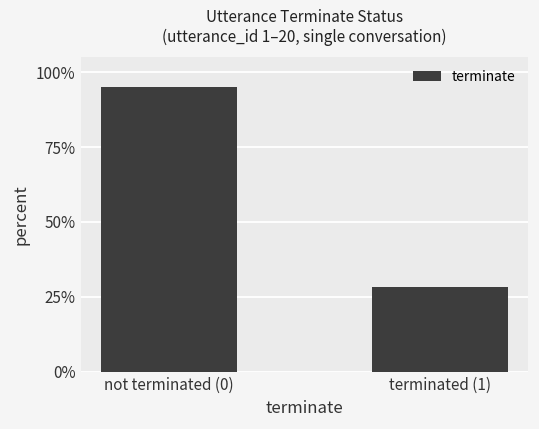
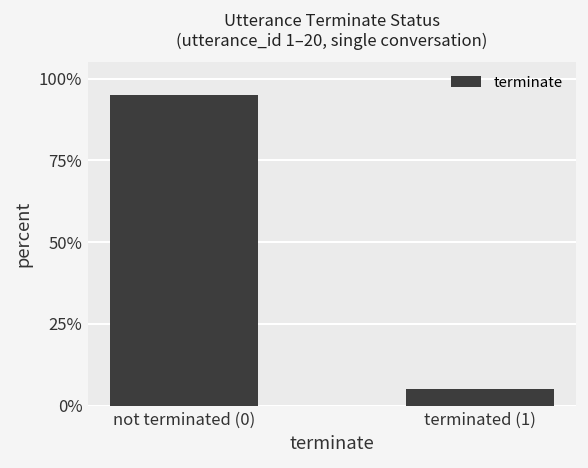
  {
    "not terminated (0)": "95%",
-   "terminated (1)": "28%"
+   "terminated (1)": "5%"
  }
